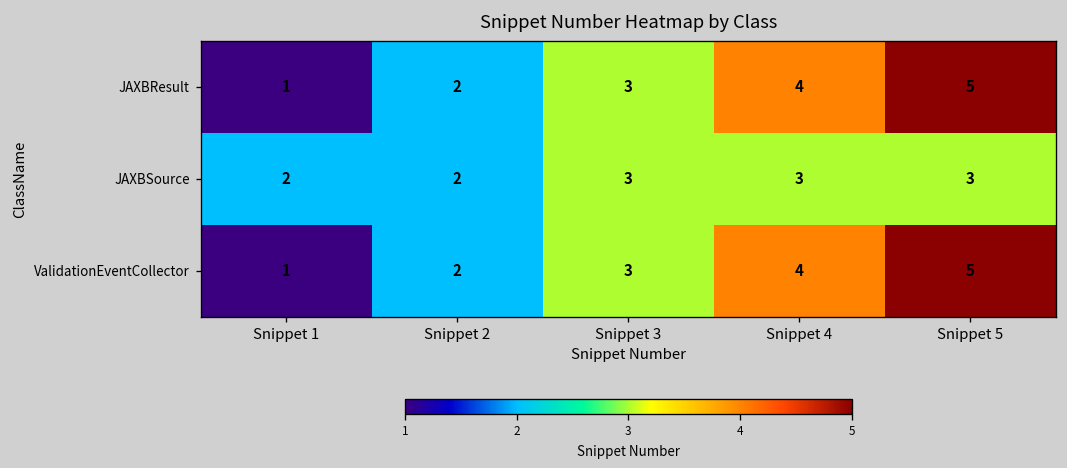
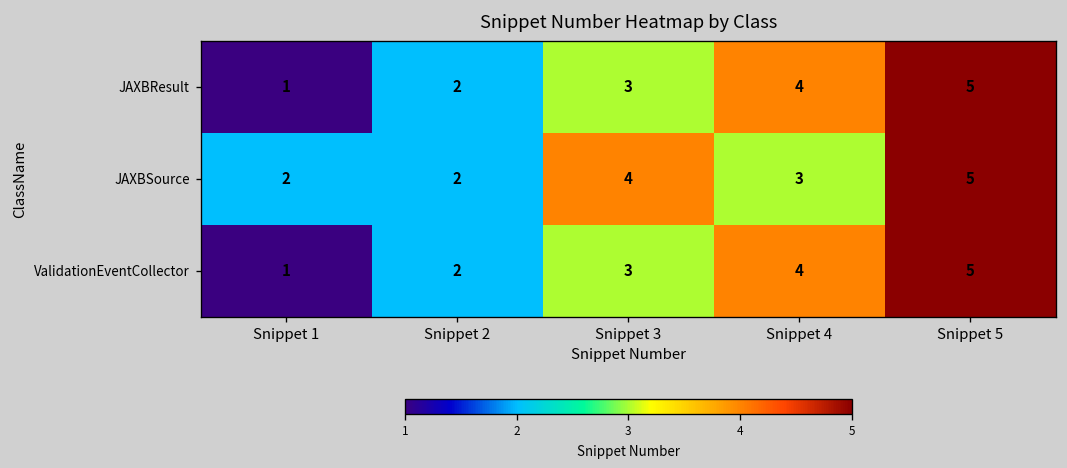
  {
    "JAXBResult": {
      "Snippet 1": 1,
      "Snippet 2": 2,
      "Snippet 3": 3,
      "Snippet 4": 4,
      "Snippet 5": 5
    },
    "JAXBSource": {
      "Snippet 1": 2,
      "Snippet 2": 2,
-     "Snippet 3": 3,
+     "Snippet 3": 4,
      "Snippet 4": 3,
-     "Snippet 5": 3
+     "Snippet 5": 5
    },
    "ValidationEventCollector": {
      "Snippet 1": 1,
      "Snippet 2": 2,
      "Snippet 3": 3,
      "Snippet 4": 4,
      "Snippet 5": 5
    }
  }
